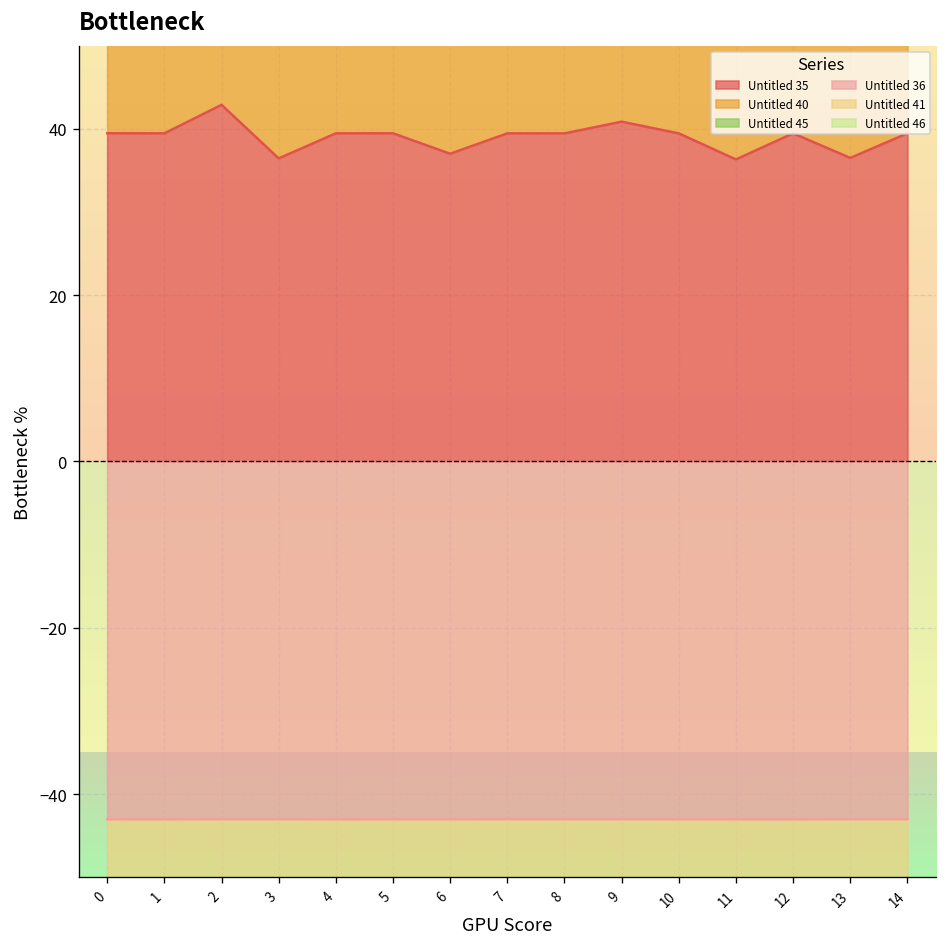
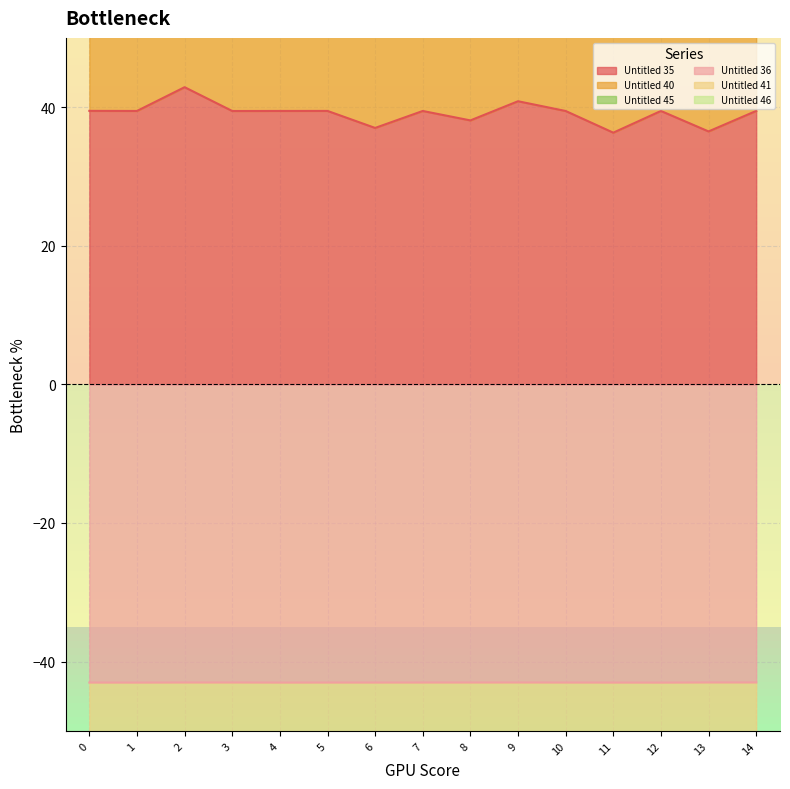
  {
    "Untitled 35": {
      "0": 39,
      "1": 39,
      "2": 43,
-     "3": 36,
+     "3": 39,
      "4": 39,
      "5": 39,
      "6": 37,
      "7": 39,
-     "8": 39,
+     "8": 38,
      "9": 41,
      "10": 39,
      "11": 36,
      "12": 39,
      "13": 37,
      "14": 39
    }
  }
